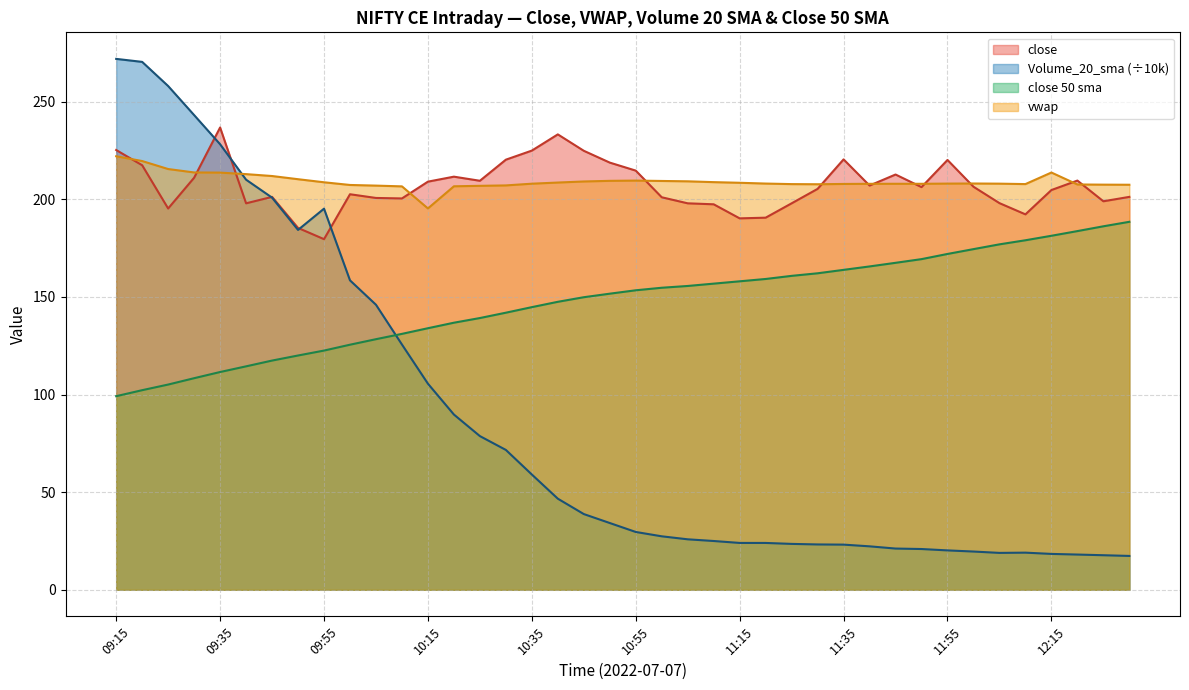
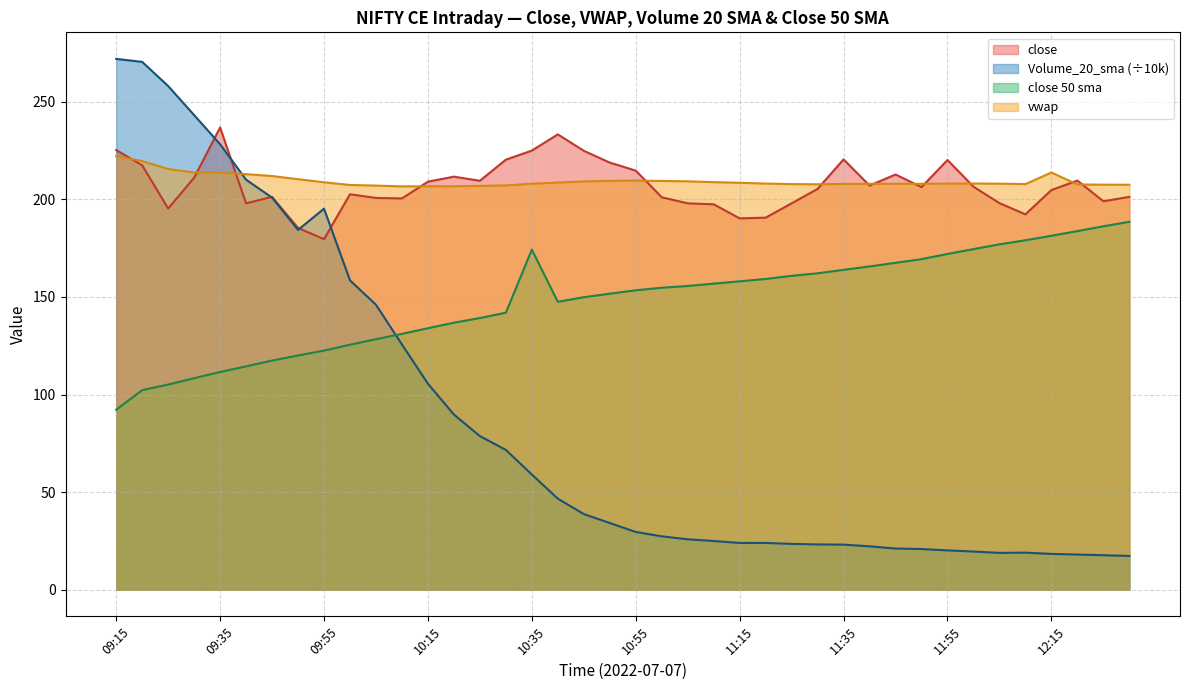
  {
    "close": {
      "09:15": 225,
      "09:35": 237,
      "09:55": 180,
      "10:15": 209,
      "10:35": 225,
      "10:55": 215,
      "11:15": 190,
      "11:35": 220,
      "11:55": 220,
      "12:15": 205
    },
    "Volume_20_sma (÷10k)": {
      "09:15": 272,
      "09:35": 228,
      "09:55": 195,
      "10:15": 106,
      "10:35": 59,
      "10:55": 30,
      "11:15": 24,
      "11:35": 23,
      "11:55": 20,
      "12:15": 18
    },
    "close 50 sma": {
-     "09:15": 99,
+     "09:15": 92,
      "09:35": 112,
      "09:55": 123,
      "10:15": 134,
-     "10:35": 145,
+     "10:35": 174,
      "10:55": 153,
      "11:15": 158,
      "11:35": 164,
      "11:55": 172,
      "12:15": 181
    },
    "vwap": {
      "09:15": 222,
      "09:35": 214,
      "09:55": 209,
-     "10:15": 195,
+     "10:15": 207,
      "10:35": 208,
      "10:55": 210,
      "11:15": 208,
      "11:35": 208,
      "11:55": 208,
      "12:15": 214
    }
  }
